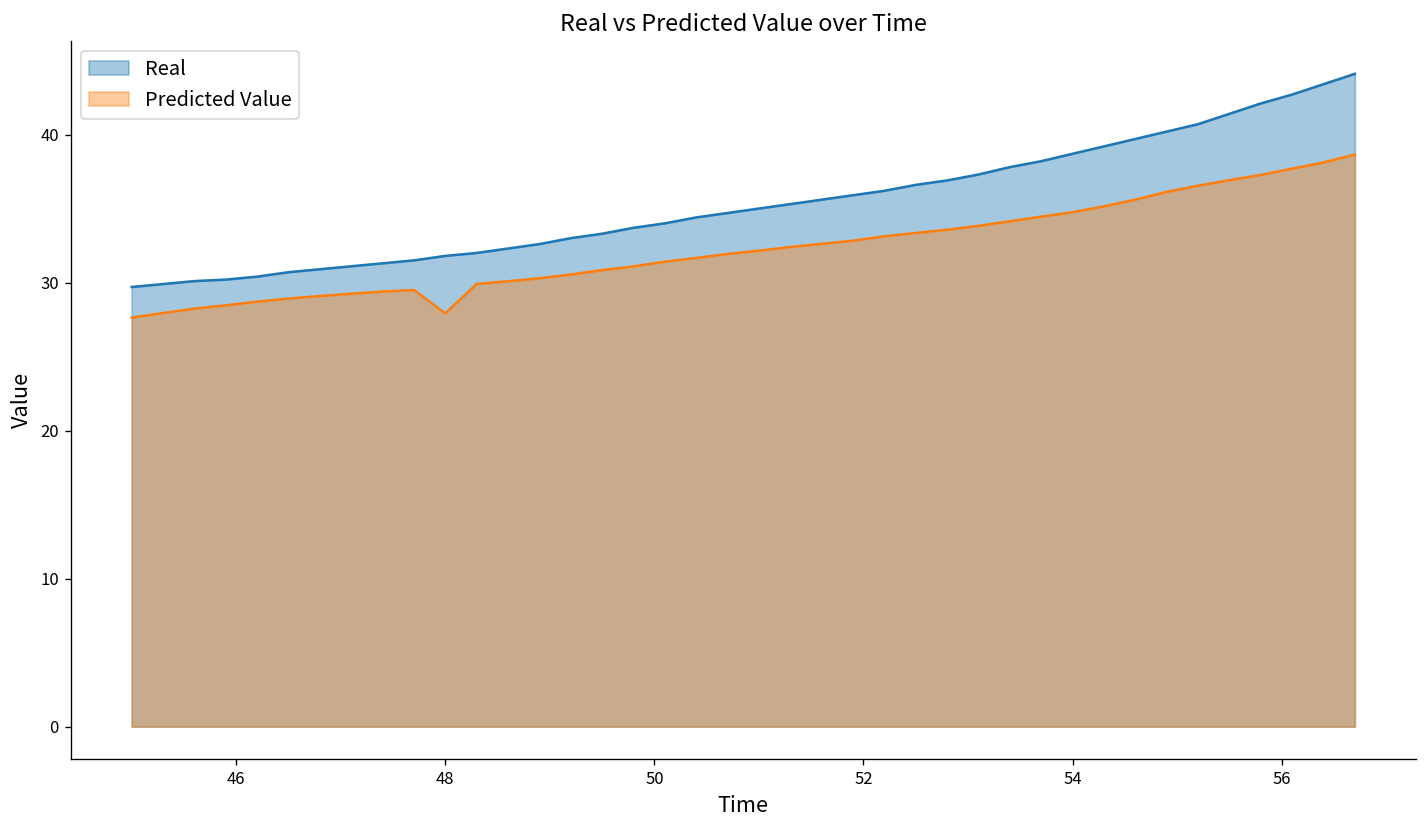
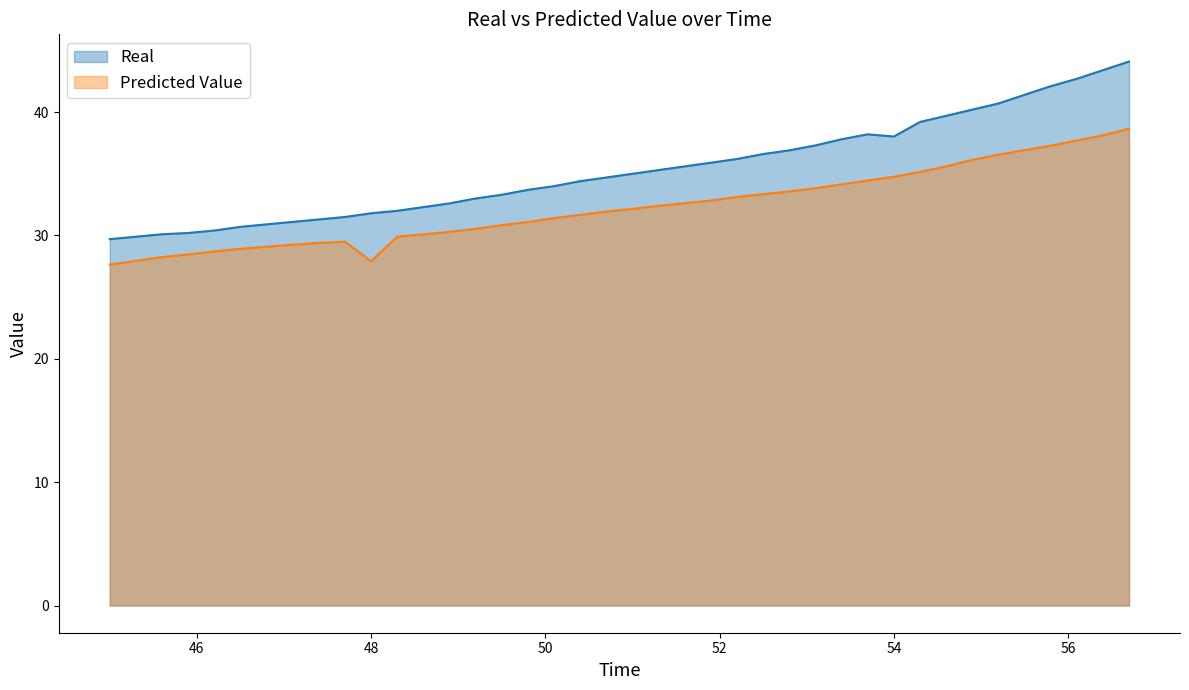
  {
    "Real": {
      "48": 31.8,
-     "54": 38.7
+     "54": 38.0
    },
    "Predicted Value": {
      "48": 27.9,
      "54": 34.8
    }
  }
